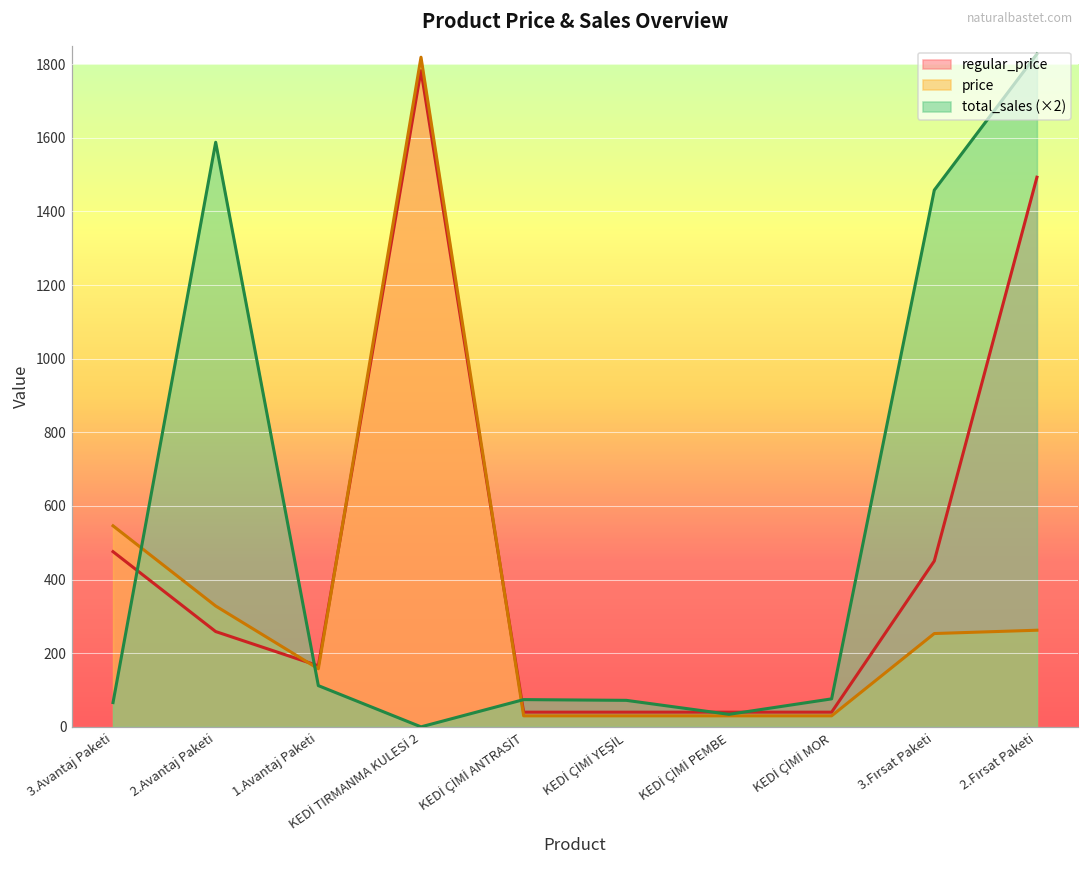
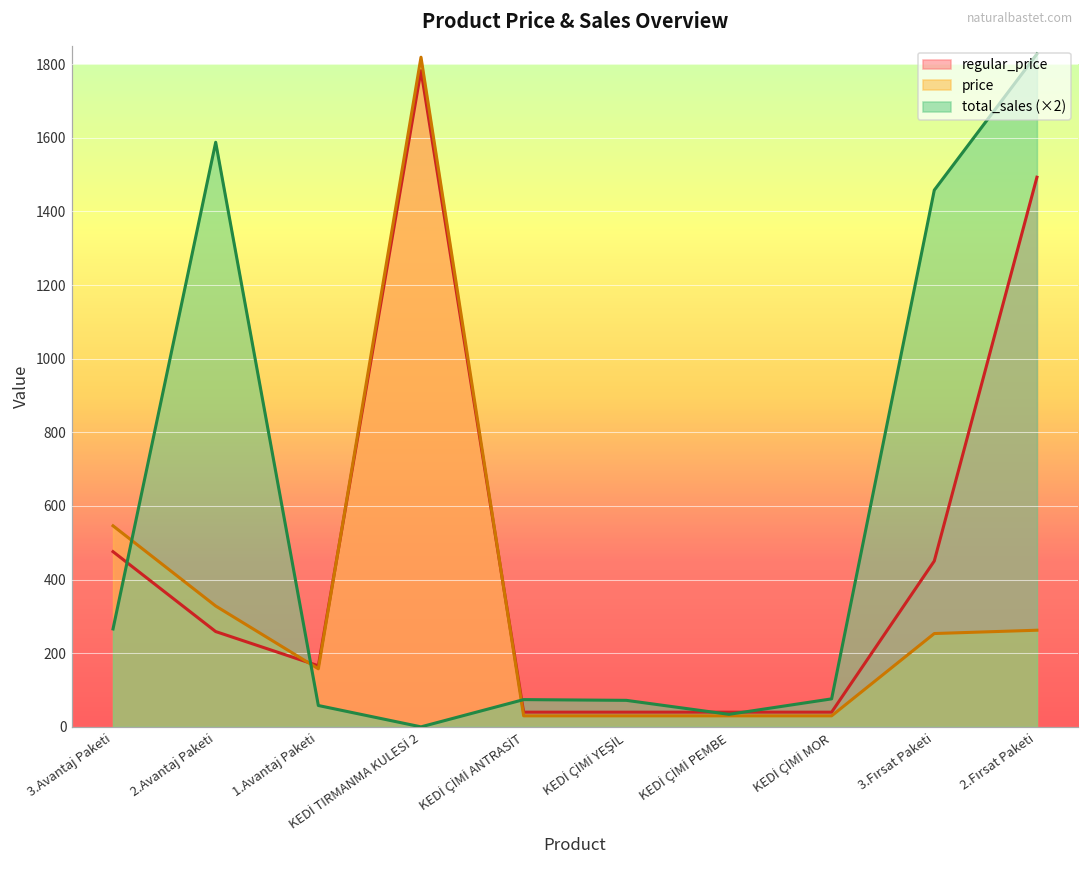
  {
    "regular_price": {
      "3.Avantaj Paketi": 480,
      "2.Avantaj Paketi": 260,
      "1.Avantaj Paketi": 170,
      "KEDİ TIRMANMA KULESİ 2": 1780,
      "KEDİ ÇİMİ ANTRASİT": 40,
      "KEDİ ÇİMİ YEŞİL": 40,
      "KEDİ ÇİMİ MOR": 40,
      "3.Fırsat Paketi": 450,
      "2.Fırsat Paketi": 1490
    },
    "price": {
      "3.Avantaj Paketi": 550,
      "2.Avantaj Paketi": 330,
      "1.Avantaj Paketi": 160,
      "KEDİ TIRMANMA KULESİ 2": 1820,
      "KEDİ ÇİMİ ANTRASİT": 30,
      "KEDİ ÇİMİ YEŞİL": 30,
      "KEDİ ÇİMİ MOR": 30,
      "3.Fırsat Paketi": 250,
      "2.Fırsat Paketi": 260
    },
    "total_sales (×2)": {
-     "3.Avantaj Paketi": 70,
+     "3.Avantaj Paketi": 270,
      "2.Avantaj Paketi": 1590,
-     "1.Avantaj Paketi": 110,
+     "1.Avantaj Paketi": 60,
      "KEDİ TIRMANMA KULESİ 2": 0,
      "KEDİ ÇİMİ ANTRASİT": 70,
      "KEDİ ÇİMİ YEŞİL": 70,
      "KEDİ ÇİMİ MOR": 80,
      "3.Fırsat Paketi": 1460
    }
  }
